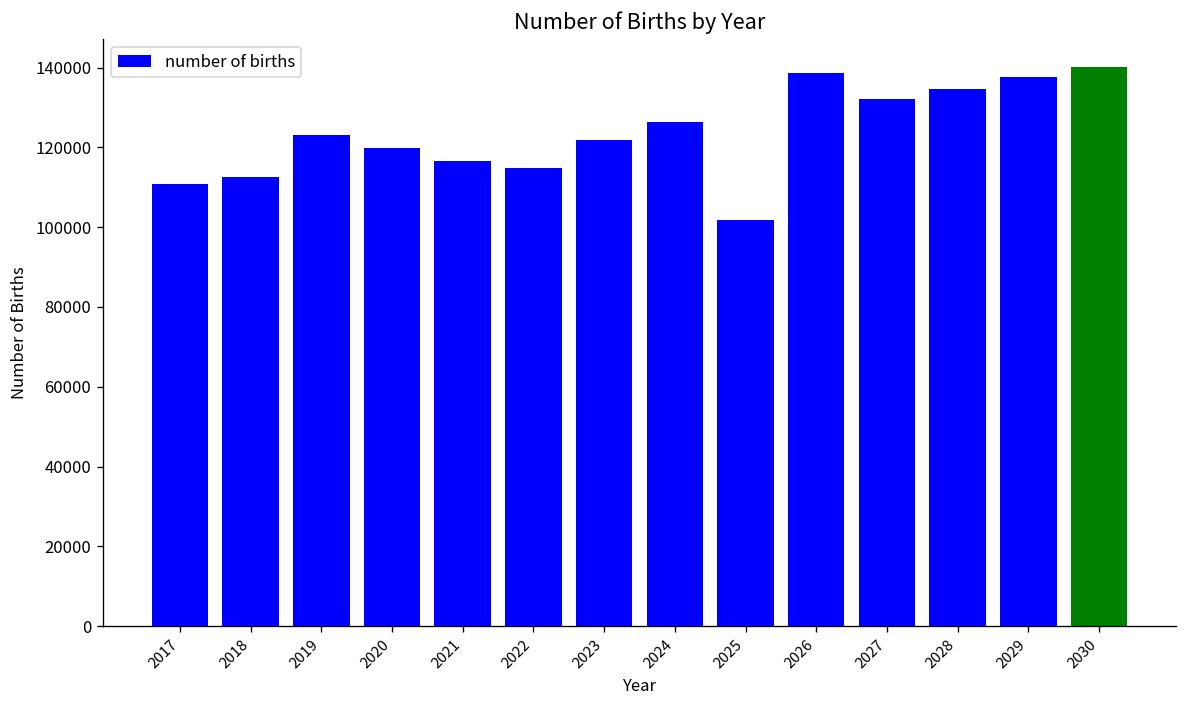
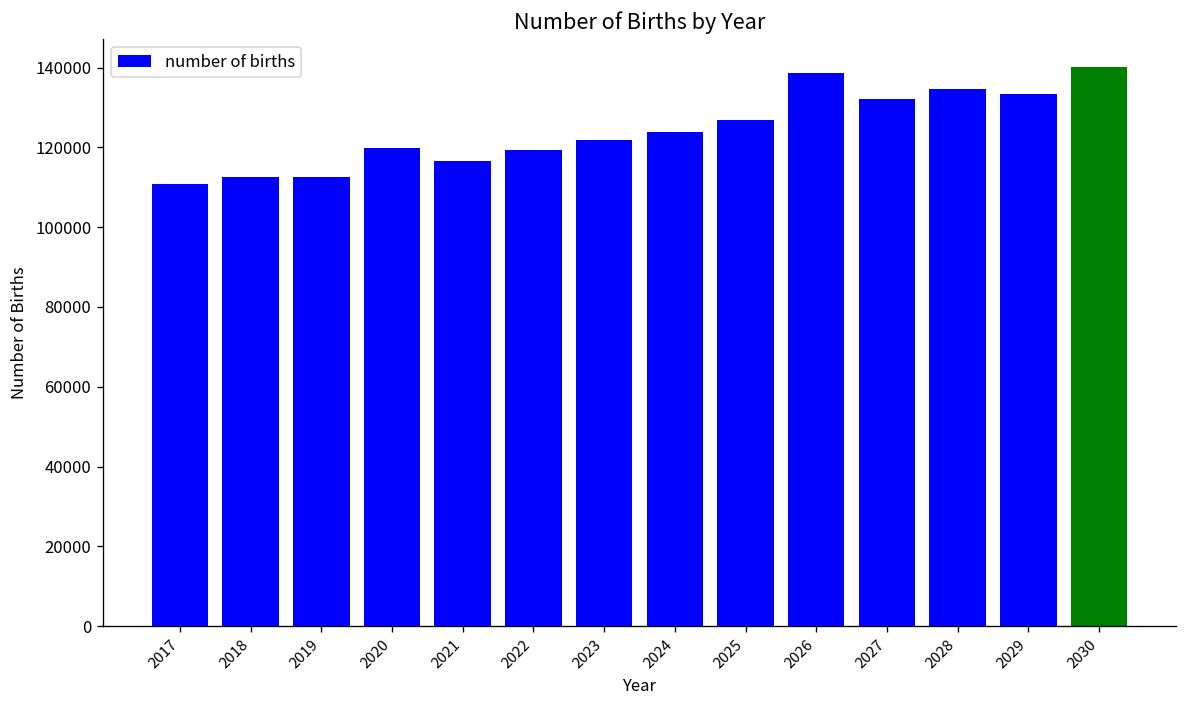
  {
    "2017": 111000,
    "2018": 113000,
-   "2019": 123000,
+   "2019": 113000,
    "2020": 120000,
    "2021": 117000,
-   "2022": 115000,
+   "2022": 119000,
    "2023": 122000,
-   "2024": 126000,
-   "2025": 102000,
+   "2024": 124000,
+   "2025": 127000,
    "2026": 139000,
    "2027": 132000,
    "2028": 135000,
-   "2029": 138000,
+   "2029": 133000,
    "2030": 140000
  }
